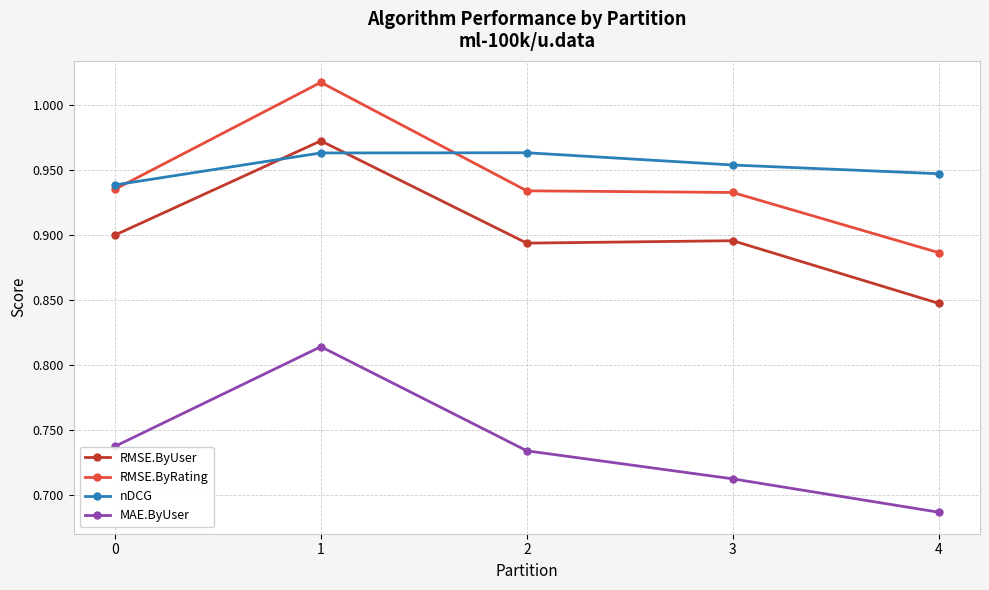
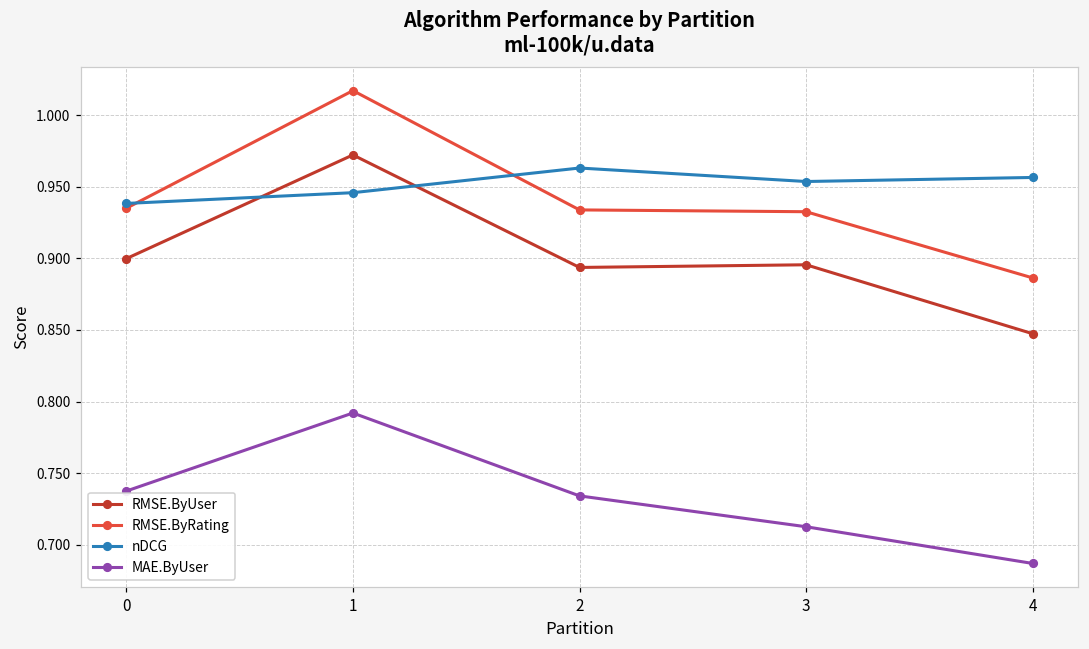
  {
    "nDCG": {
      "0": 0.938,
-     "1": 0.963,
+     "1": 0.946,
      "2": 0.963,
      "3": 0.954,
-     "4": 0.947
+     "4": 0.956
    },
    "MAE.ByUser": {
      "0": 0.738,
-     "1": 0.814,
+     "1": 0.792,
      "2": 0.734,
      "3": 0.713,
      "4": 0.687
    }
  }
